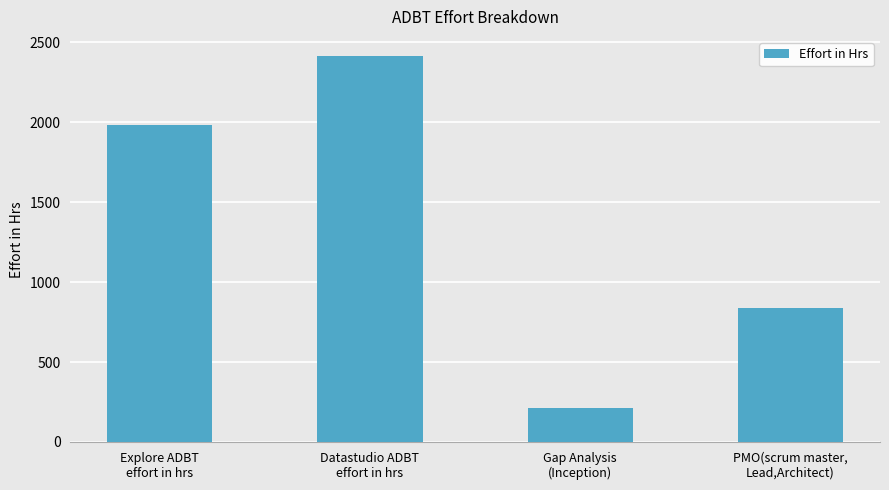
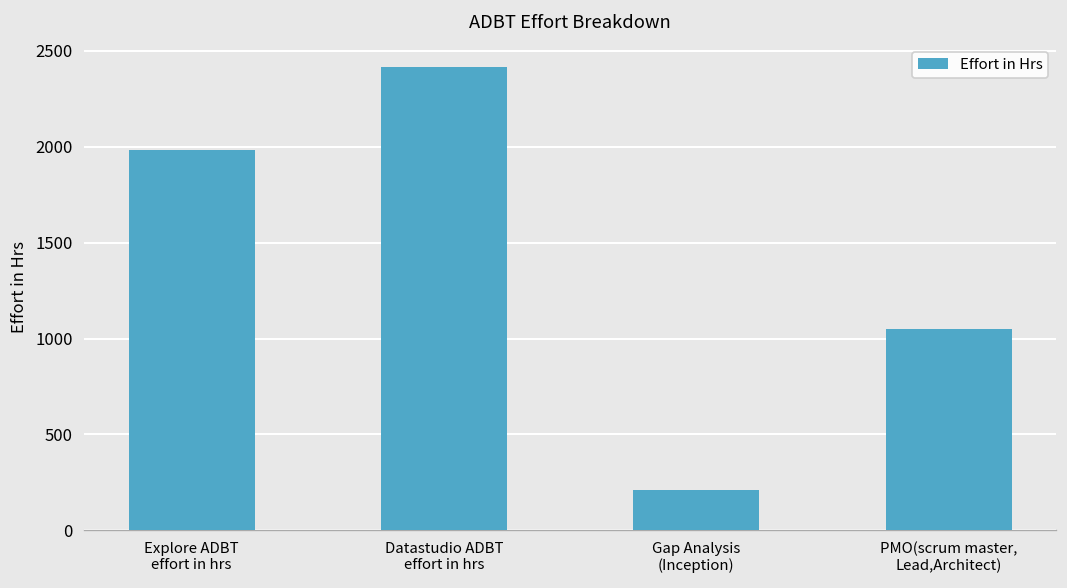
  {
    "Explore ADBT effort in hrs": 1980,
    "Datastudio ADBT effort in hrs": 2410,
    "Gap Analysis (Inception)": 210,
-   "PMO(scrum master, Lead,Architect)": 840
+   "PMO(scrum master, Lead,Architect)": 1050
  }
